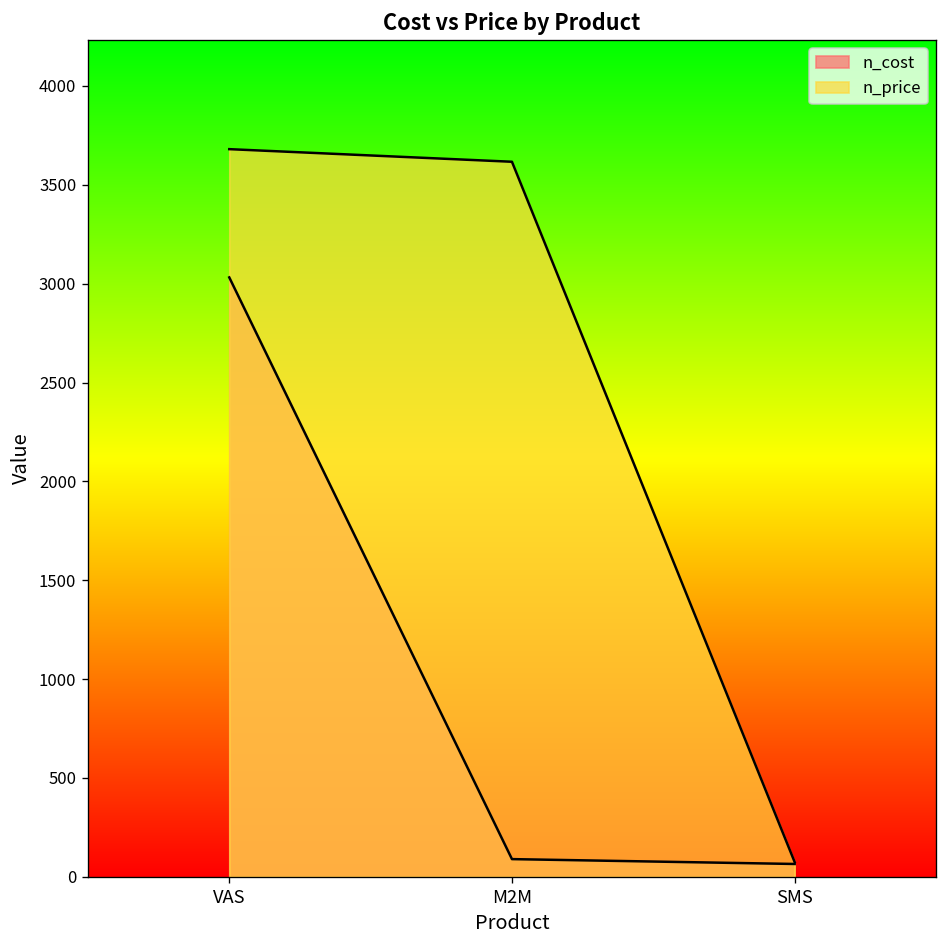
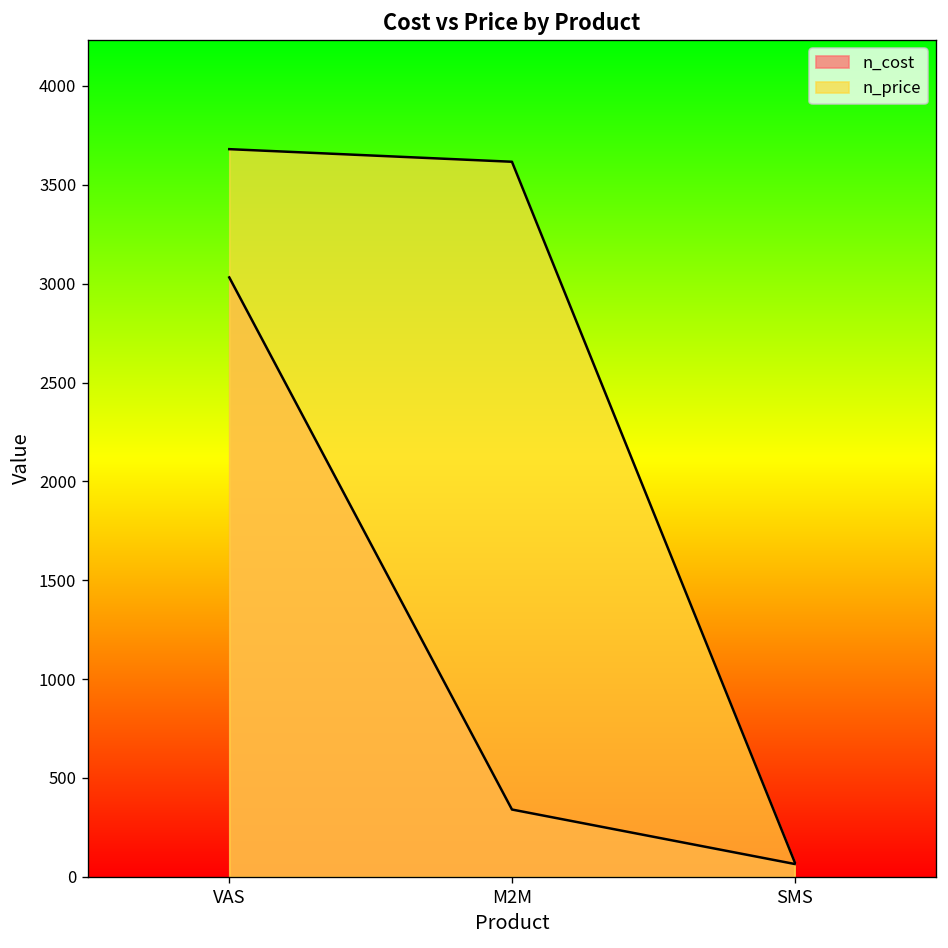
  {
    "n_cost": {
      "VAS": 3030,
-     "M2M": 90
+     "M2M": 340
    },
    "n_price": {
      "VAS": 3680,
      "M2M": 3620
    }
  }
